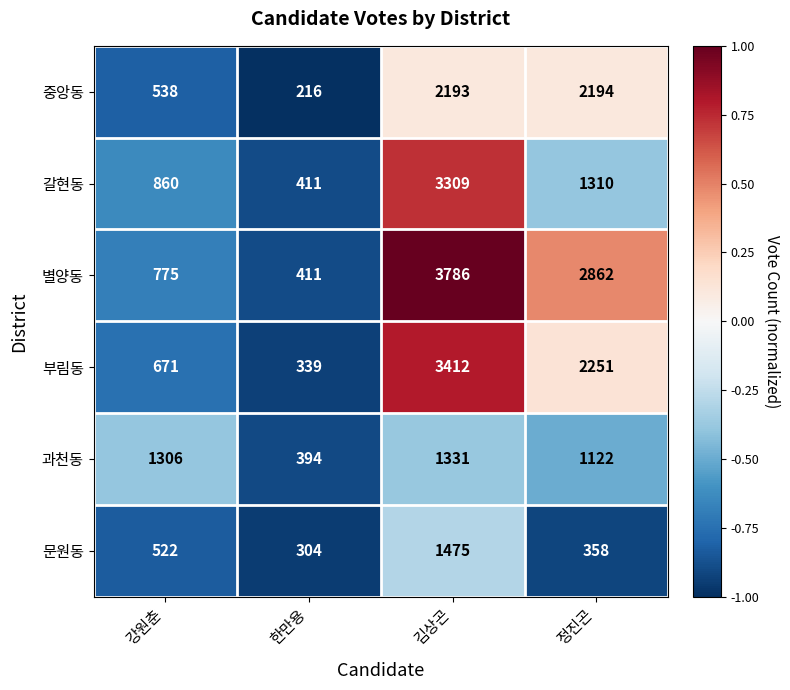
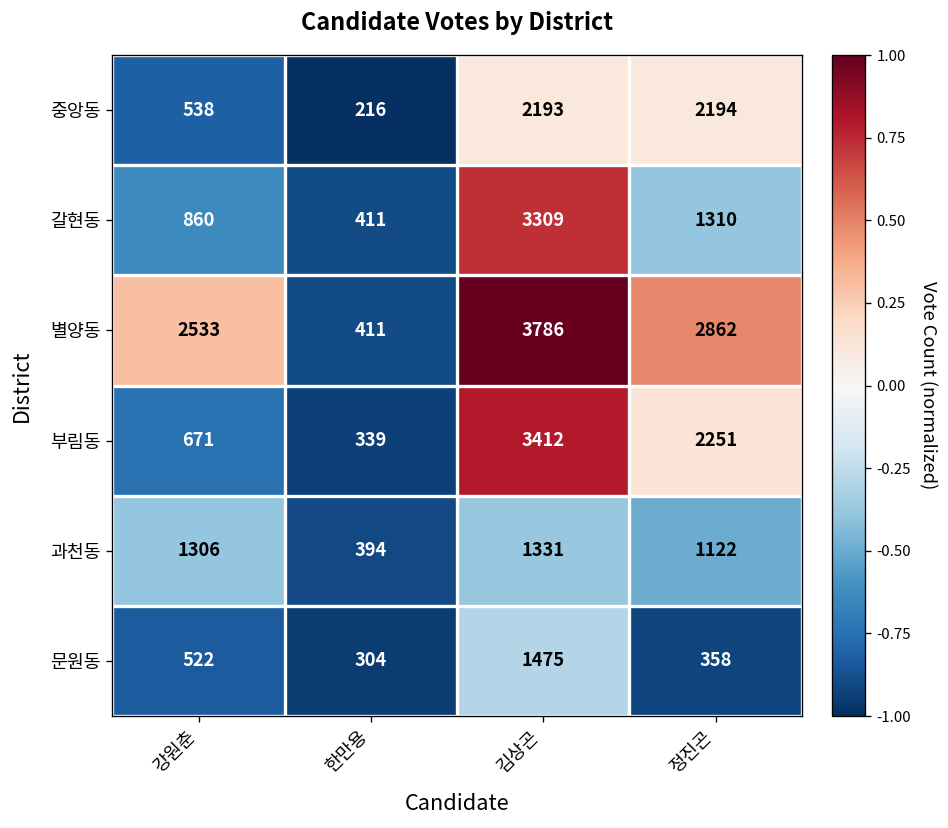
  {
    "중앙동": {
      "강원춘": 538,
      "한만용": 216,
      "김상곤": 2193,
      "정진곤": 2194
    },
    "갈현동": {
      "강원춘": 860,
      "한만용": 411,
      "김상곤": 3309,
      "정진곤": 1310
    },
    "별양동": {
-     "강원춘": 775,
+     "강원춘": 2533,
      "한만용": 411,
      "김상곤": 3786,
      "정진곤": 2862
    },
    "부림동": {
      "강원춘": 671,
      "한만용": 339,
      "김상곤": 3412,
      "정진곤": 2251
    },
    "과천동": {
      "강원춘": 1306,
      "한만용": 394,
      "김상곤": 1331,
      "정진곤": 1122
    },
    "문원동": {
      "강원춘": 522,
      "한만용": 304,
      "김상곤": 1475,
      "정진곤": 358
    }
  }
